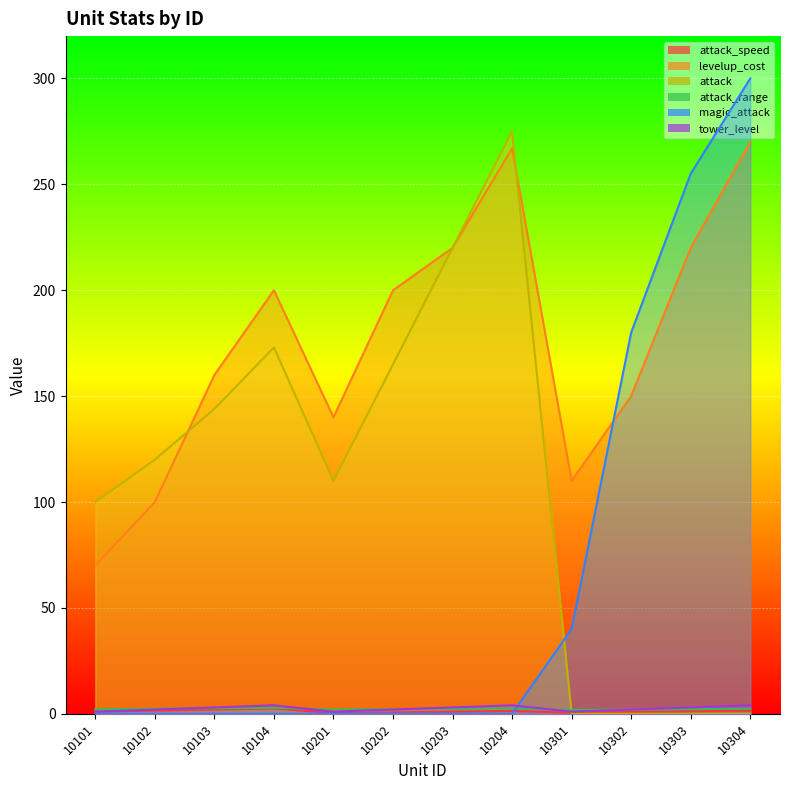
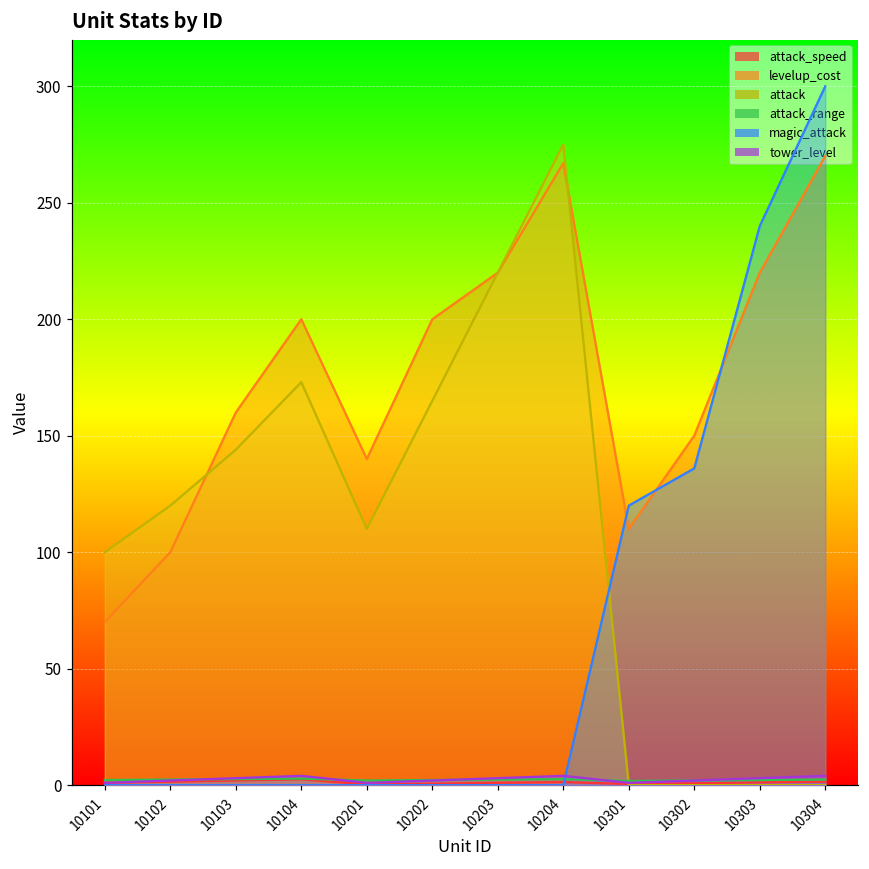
  {
    "magic_attack": {
      "10102": 0,
      "10103": 0,
      "10104": 0,
      "10204": 0,
-     "10301": 40,
-     "10302": 180,
-     "10303": 255
+     "10301": 120,
+     "10302": 136,
+     "10303": 240
    },
    "tower_level": {
      "10104": 4,
      "10204": 4,
      "10304": 4
    }
  }
